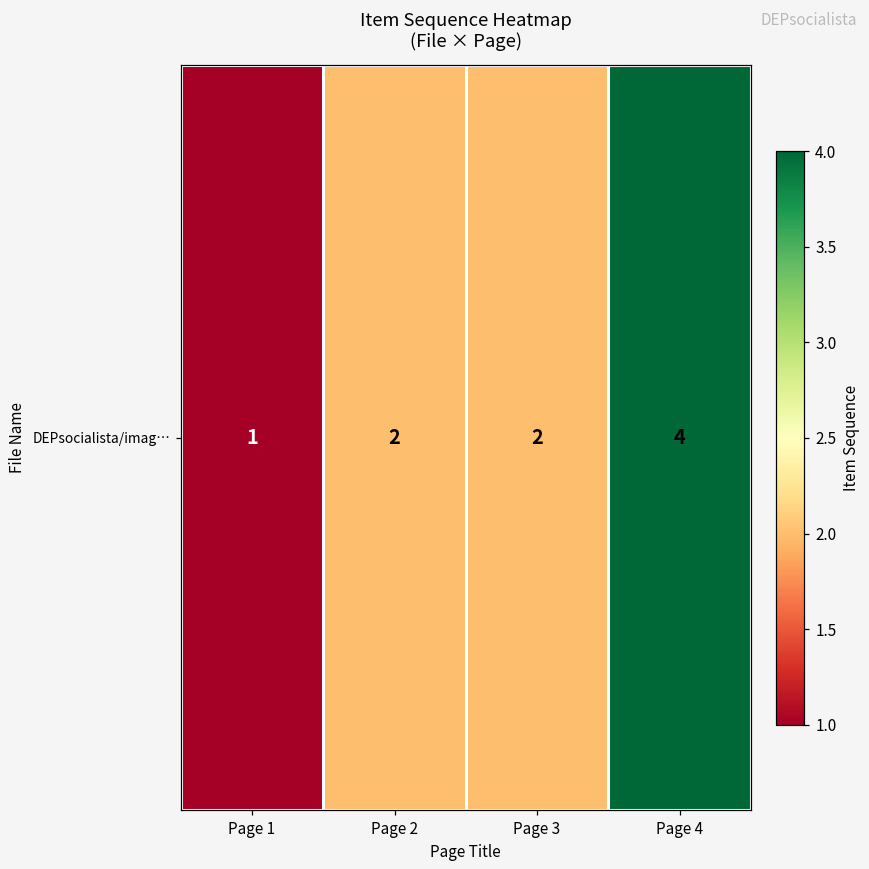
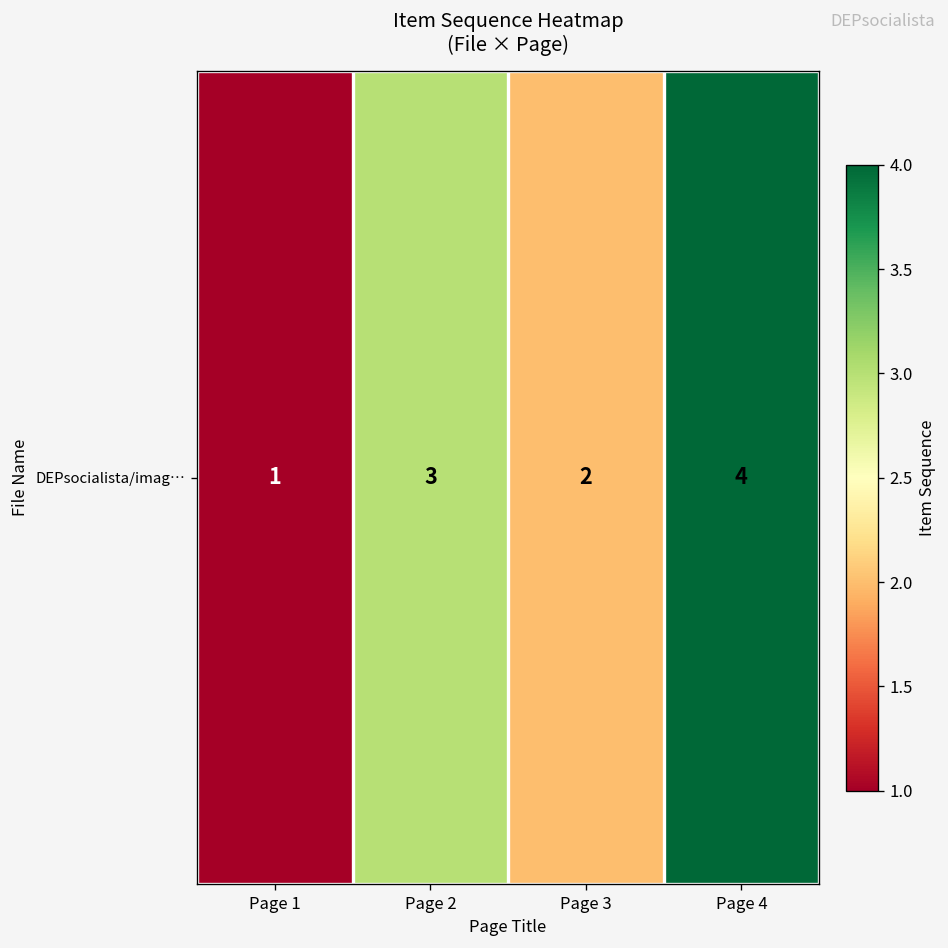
  {
    "DEPsocialista/imag…": {
      "Page 1": 1,
-     "Page 2": 2,
+     "Page 2": 3,
      "Page 3": 2,
      "Page 4": 4
    }
  }
